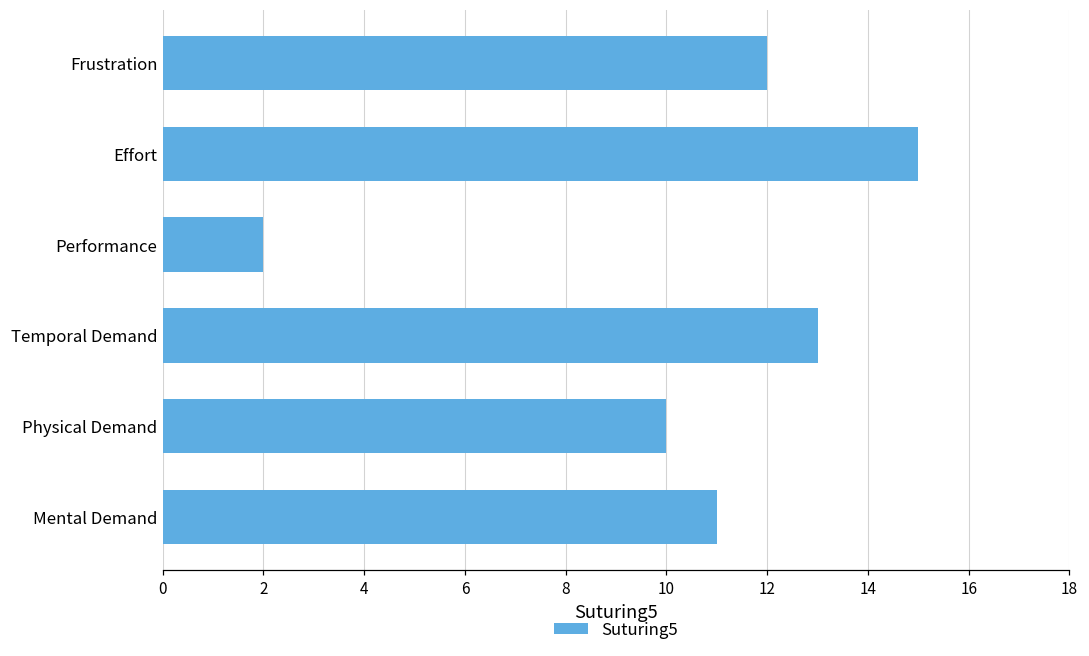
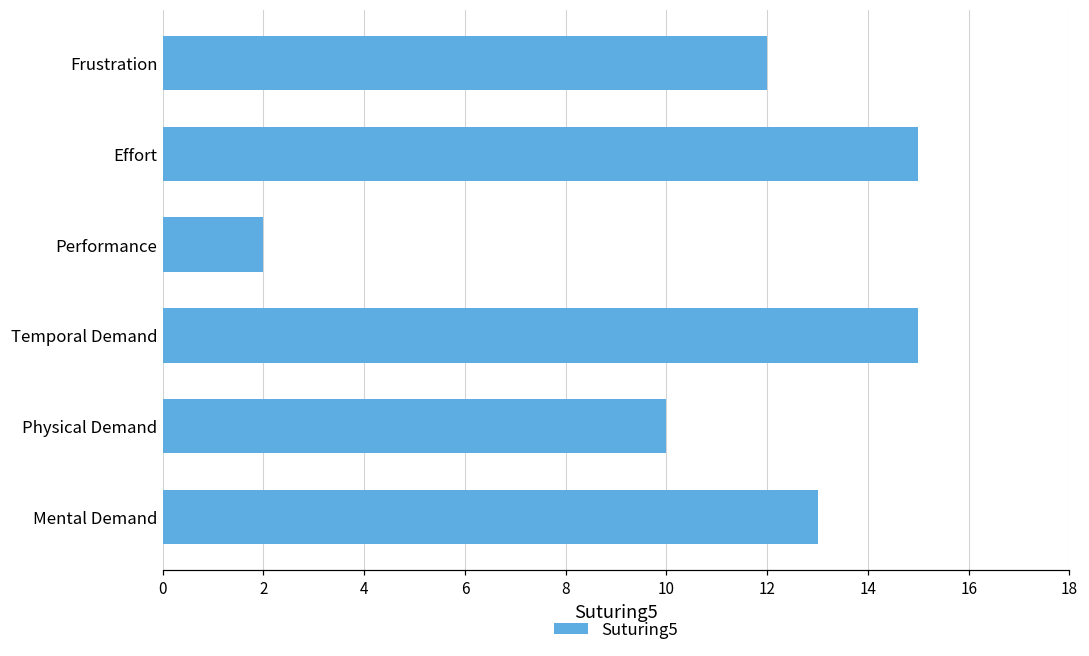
  {
    "Frustration": 12,
    "Effort": 15,
    "Performance": 2,
-   "Temporal Demand": 13,
+   "Temporal Demand": 15,
    "Physical Demand": 10,
-   "Mental Demand": 11
+   "Mental Demand": 13
  }
